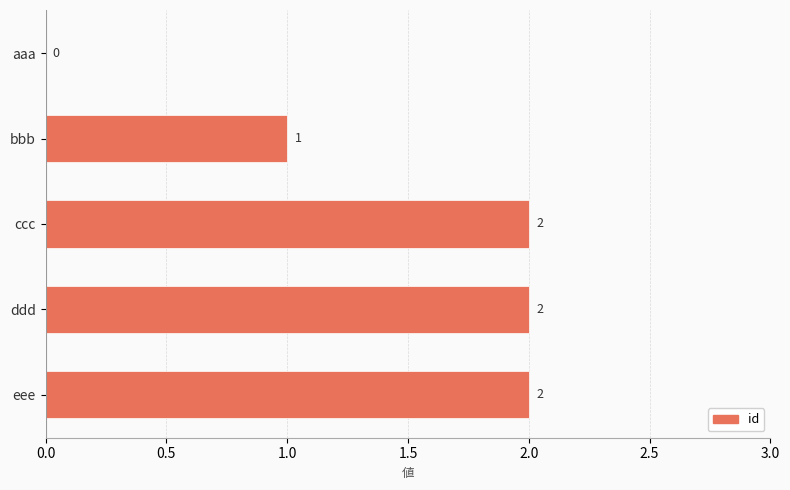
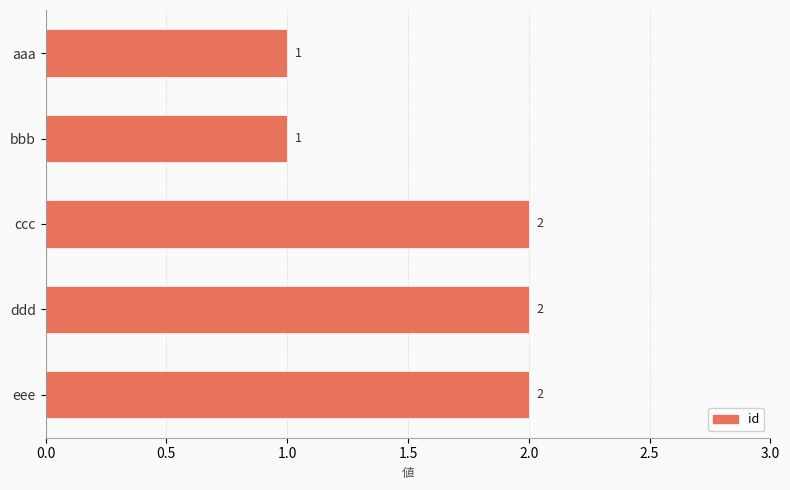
  {
-   "aaa": 0,
+   "aaa": 1,
    "bbb": 1,
    "ccc": 2,
    "ddd": 2,
    "eee": 2
  }
